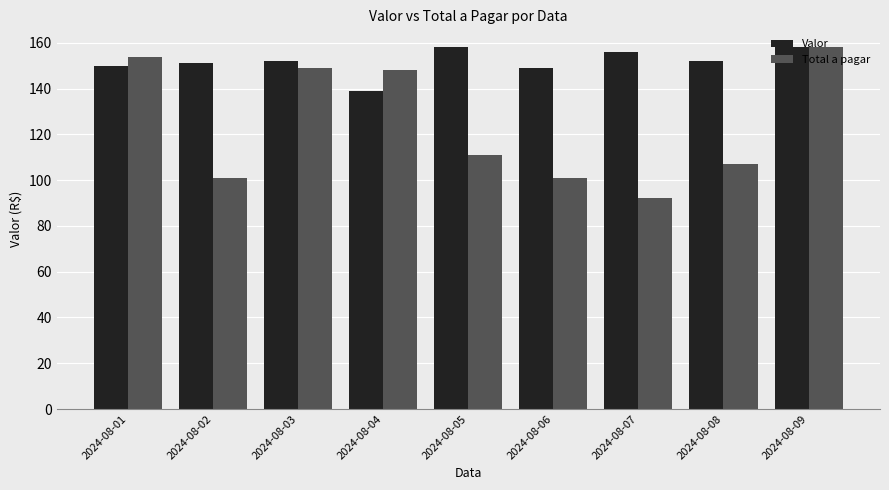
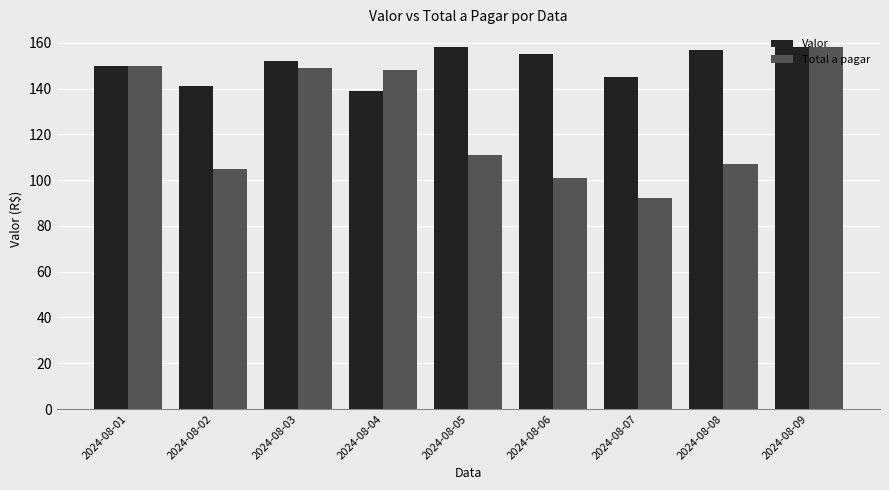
  {
    "Valor": {
      "2024-08-01": 150,
-     "2024-08-02": 151,
+     "2024-08-02": 141,
      "2024-08-03": 152,
      "2024-08-04": 139,
      "2024-08-05": 158,
-     "2024-08-06": 149,
-     "2024-08-07": 156,
-     "2024-08-08": 152,
+     "2024-08-06": 155,
+     "2024-08-07": 145,
+     "2024-08-08": 157,
      "2024-08-09": 158
    },
    "Total a pagar": {
-     "2024-08-01": 154,
-     "2024-08-02": 101,
+     "2024-08-01": 150,
+     "2024-08-02": 105,
      "2024-08-03": 149,
      "2024-08-04": 148,
      "2024-08-05": 111,
      "2024-08-06": 101,
      "2024-08-07": 92,
      "2024-08-08": 107,
      "2024-08-09": 158
    }
  }
